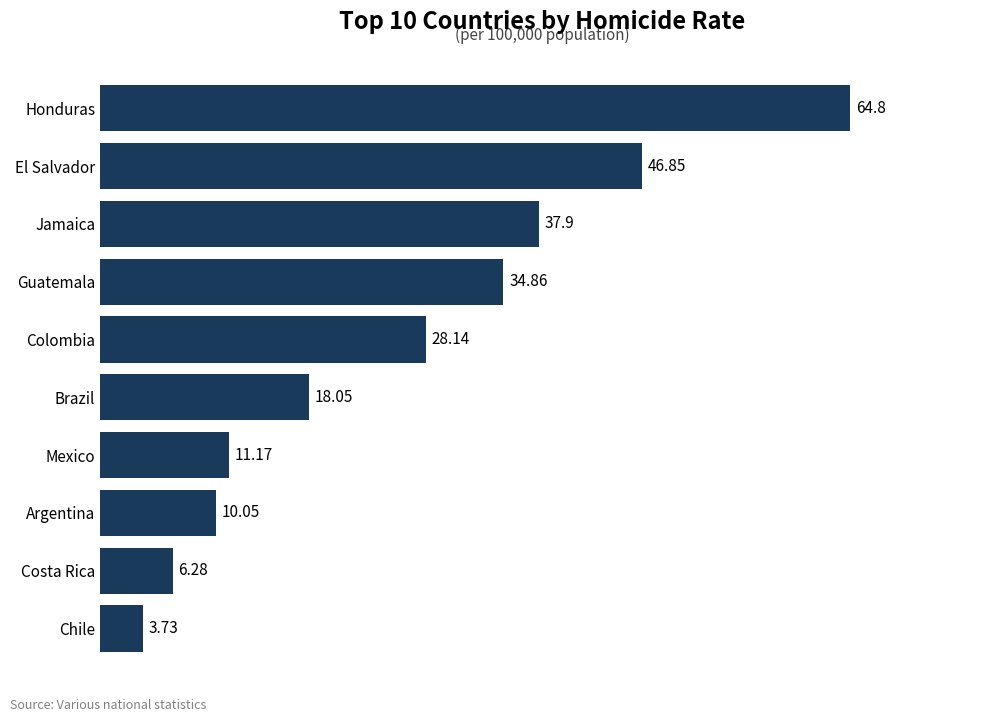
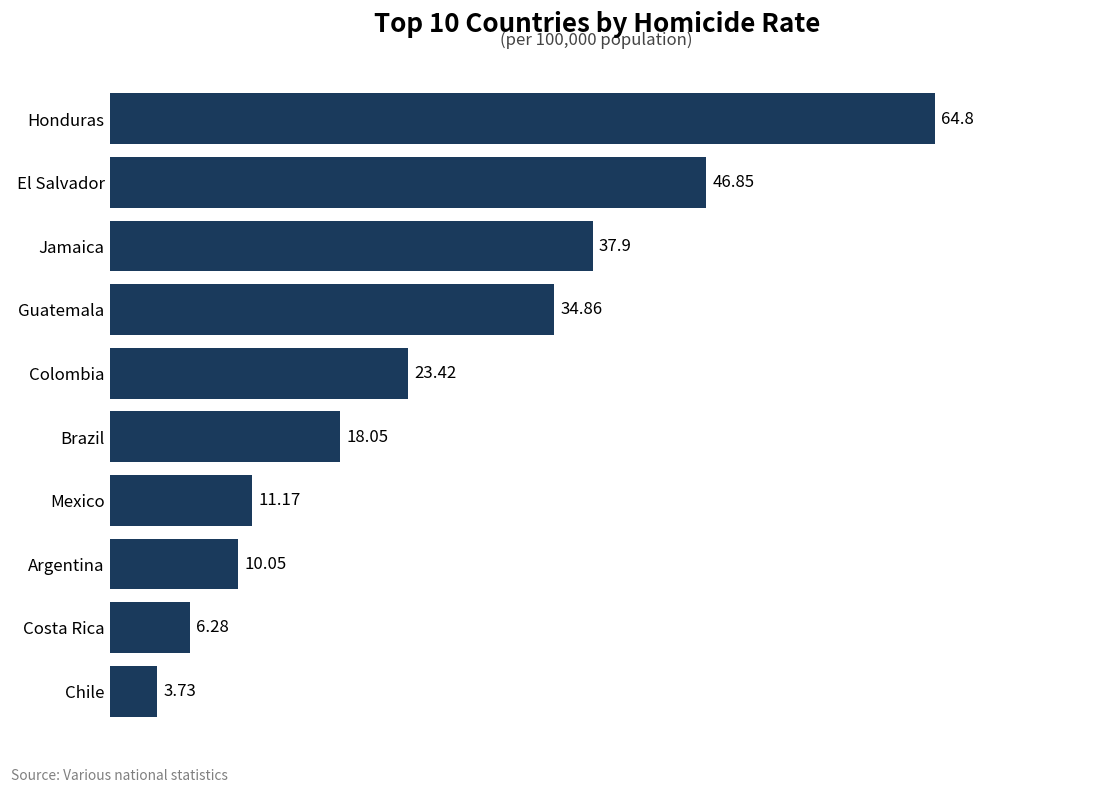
  {
    "Honduras": 64.8,
    "El Salvador": 46.85,
    "Jamaica": 37.9,
    "Guatemala": 34.86,
-   "Colombia": 28.14,
+   "Colombia": 23.42,
    "Brazil": 18.05,
    "Mexico": 11.17,
    "Argentina": 10.05,
    "Costa Rica": 6.28,
    "Chile": 3.73
  }
